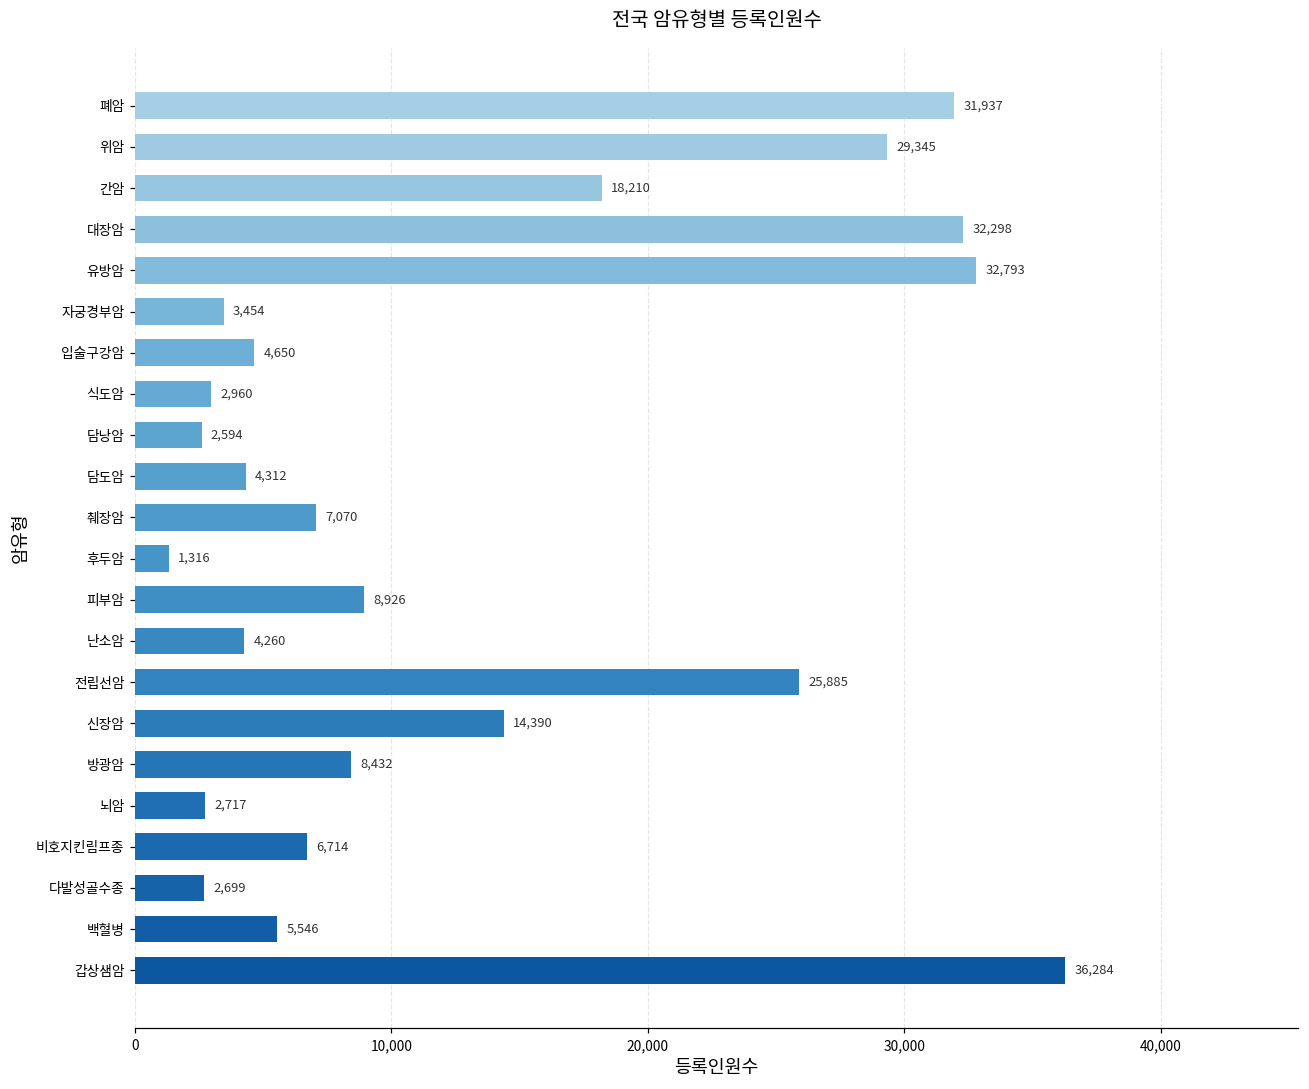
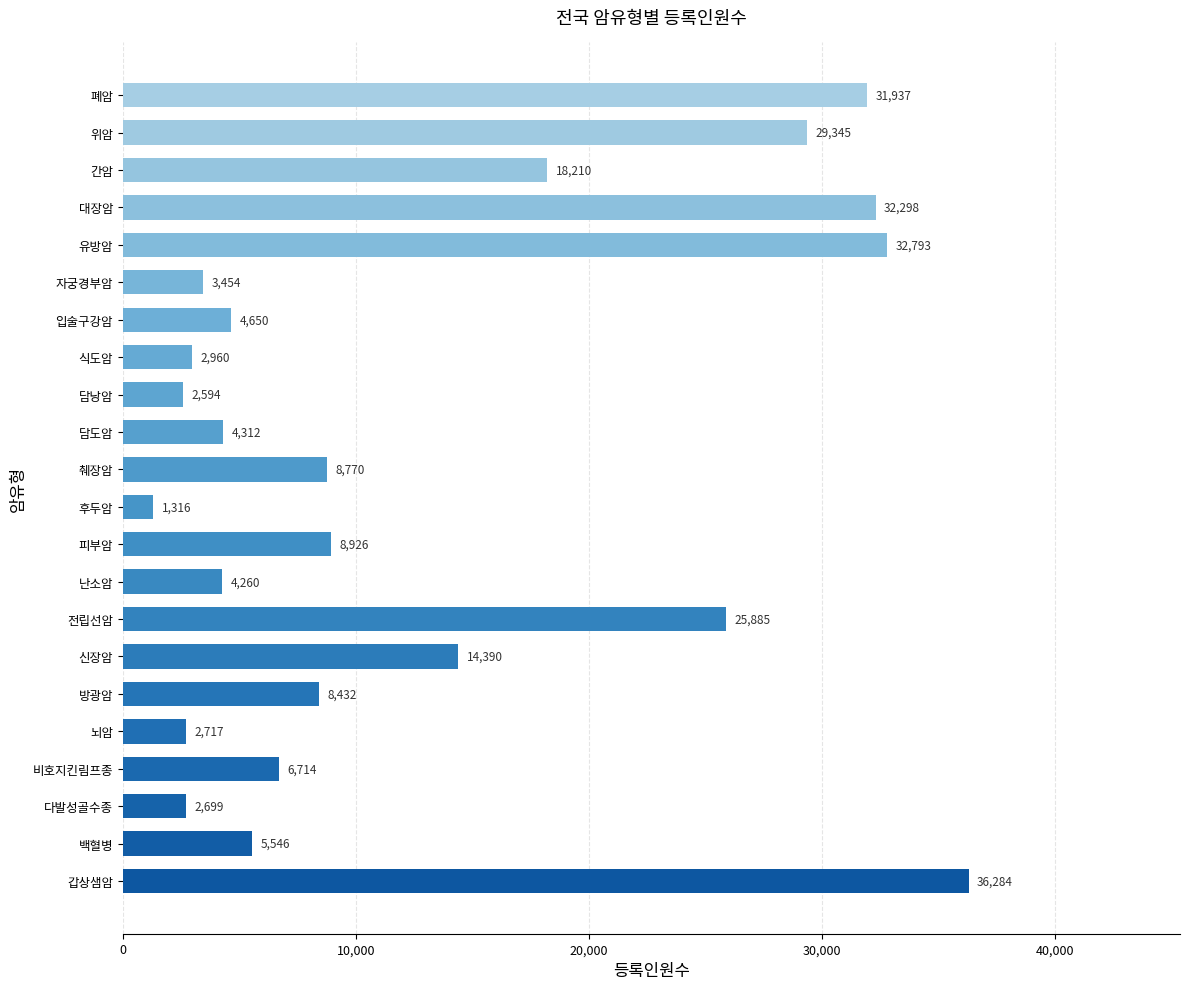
  {
    "폐암": "31,937",
    "위암": "29,345",
    "간암": "18,210",
    "대장암": "32,298",
    "유방암": "32,793",
    "자궁경부암": "3,454",
    "입술구강암": "4,650",
    "식도암": "2,960",
    "담낭암": "2,594",
    "담도암": "4,312",
-   "췌장암": "7,070",
+   "췌장암": "8,770",
    "후두암": "1,316",
    "피부암": "8,926",
    "난소암": "4,260",
    "전립선암": "25,885",
    "신장암": "14,390",
    "방광암": "8,432",
    "뇌암": "2,717",
    "비호지킨림프종": "6,714",
    "다발성골수종": "2,699",
    "백혈병": "5,546",
    "갑상샘암": "36,284"
  }
